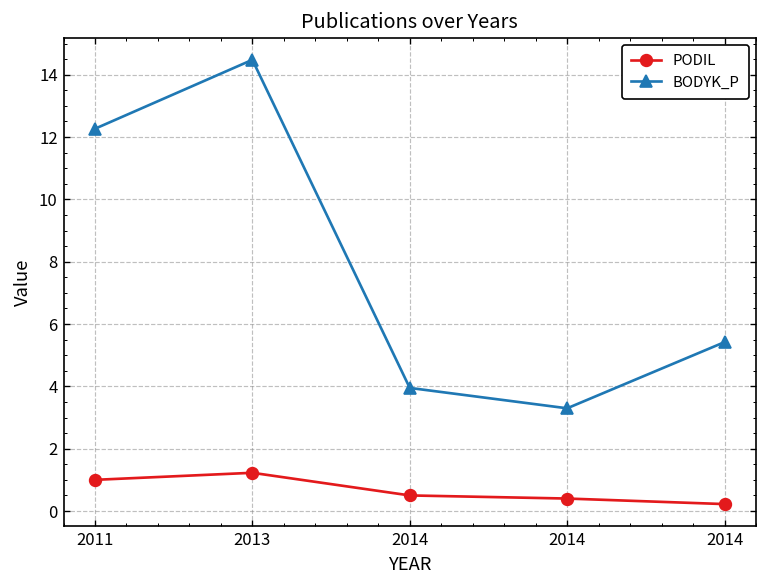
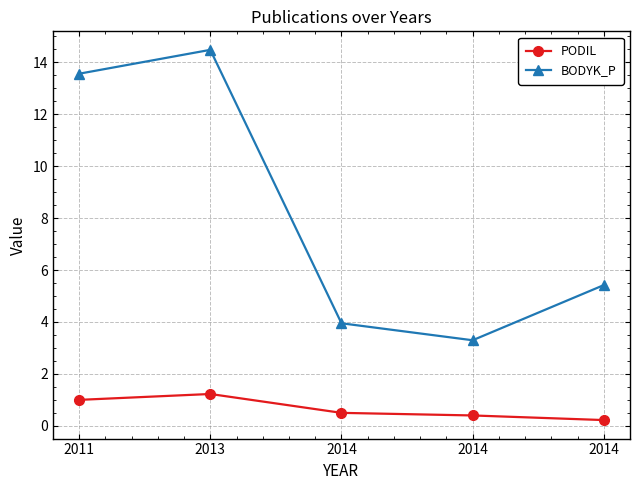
  {
    "PODIL": {
      "2011": 1.0,
      "2013": 1.2
    },
    "BODYK_P": {
-     "2011": 12.3,
+     "2011": 13.6,
      "2013": 14.5
    }
  }
